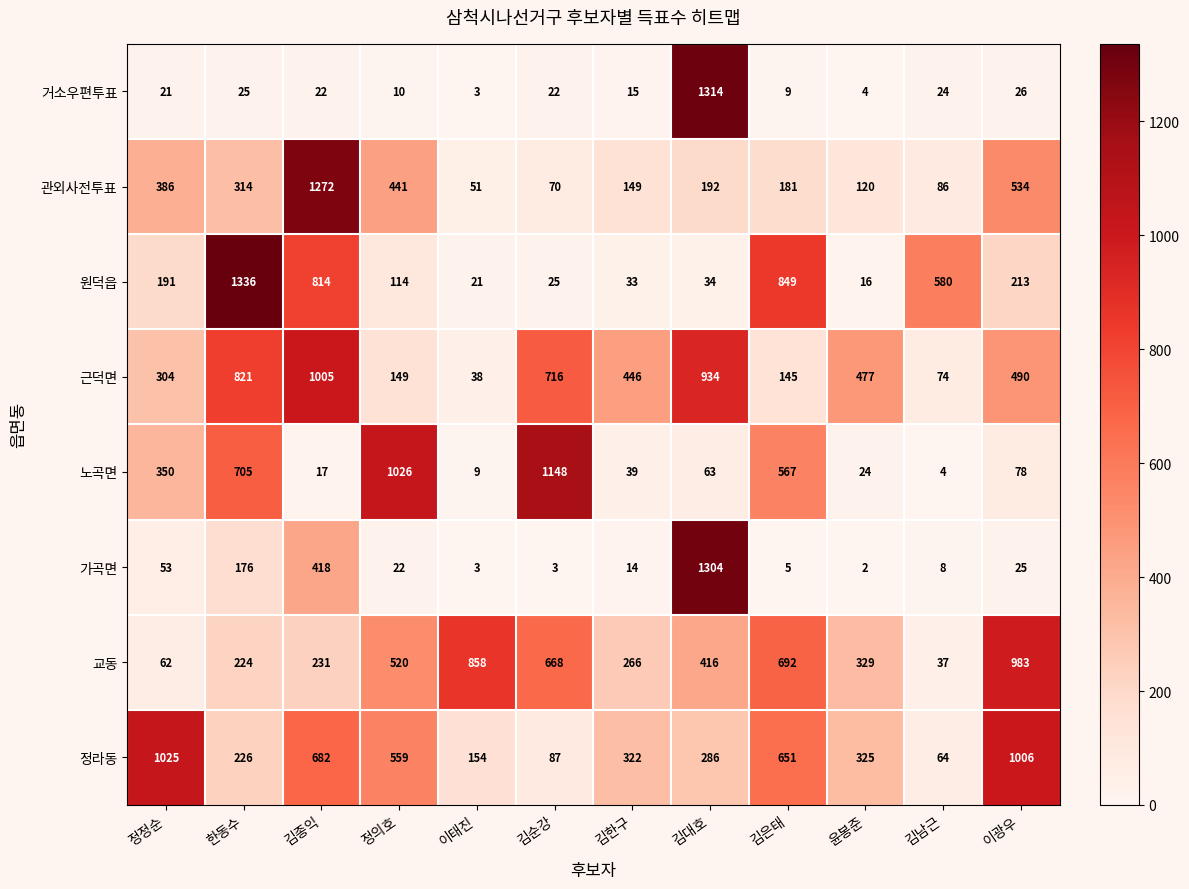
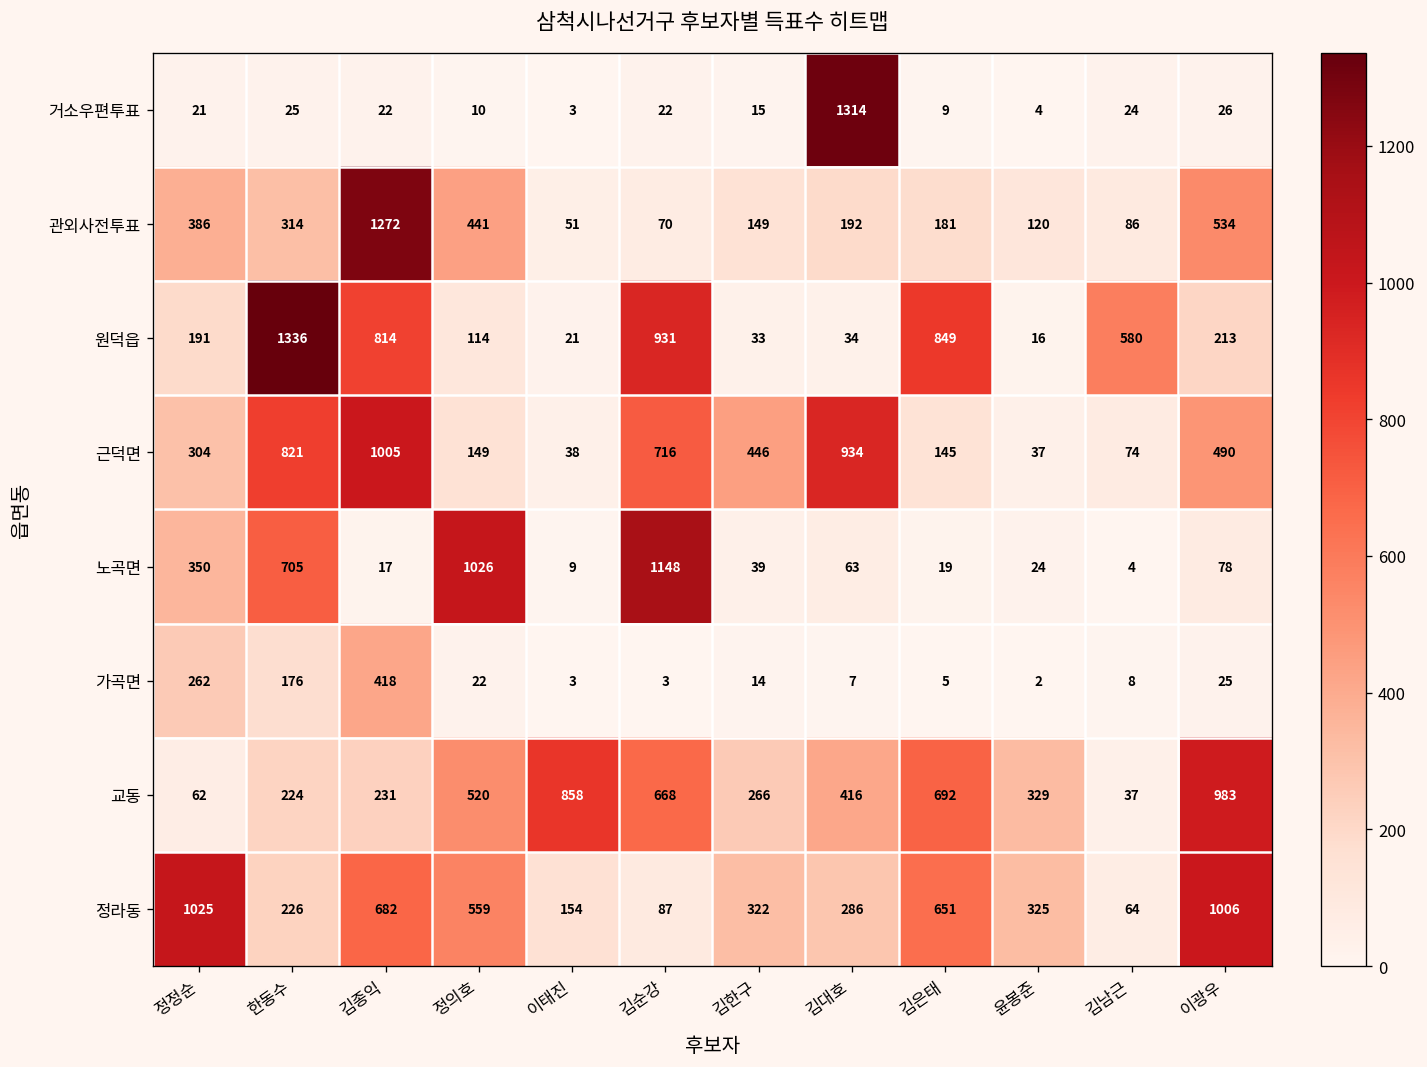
  {
    "거소우편투표": {
      "정정순": 21,
      "한동수": 25,
      "김종익": 22,
      "정의호": 10,
      "이태진": 3,
      "김순강": 22,
      "김한구": 15,
      "김대호": 1314,
      "김은태": 9,
      "윤봉준": 4,
      "김남근": 24,
      "이광우": 26
    },
    "관외사전투표": {
      "정정순": 386,
      "한동수": 314,
      "김종익": 1272,
      "정의호": 441,
      "이태진": 51,
      "김순강": 70,
      "김한구": 149,
      "김대호": 192,
      "김은태": 181,
      "윤봉준": 120,
      "김남근": 86,
      "이광우": 534
    },
    "원덕읍": {
      "정정순": 191,
      "한동수": 1336,
      "김종익": 814,
      "정의호": 114,
      "이태진": 21,
-     "김순강": 25,
+     "김순강": 931,
      "김한구": 33,
      "김대호": 34,
      "김은태": 849,
      "윤봉준": 16,
      "김남근": 580,
      "이광우": 213
    },
    "근덕면": {
      "정정순": 304,
      "한동수": 821,
      "김종익": 1005,
      "정의호": 149,
      "이태진": 38,
      "김순강": 716,
      "김한구": 446,
      "김대호": 934,
      "김은태": 145,
-     "윤봉준": 477,
+     "윤봉준": 37,
      "김남근": 74,
      "이광우": 490
    },
    "노곡면": {
      "정정순": 350,
      "한동수": 705,
      "김종익": 17,
      "정의호": 1026,
      "이태진": 9,
      "김순강": 1148,
      "김한구": 39,
      "김대호": 63,
-     "김은태": 567,
+     "김은태": 19,
      "윤봉준": 24,
      "김남근": 4,
      "이광우": 78
    },
    "가곡면": {
-     "정정순": 53,
+     "정정순": 262,
      "한동수": 176,
      "김종익": 418,
      "정의호": 22,
      "이태진": 3,
      "김순강": 3,
      "김한구": 14,
-     "김대호": 1304,
+     "김대호": 7,
      "김은태": 5,
      "윤봉준": 2,
      "김남근": 8,
      "이광우": 25
    },
    "교동": {
      "정정순": 62,
      "한동수": 224,
      "김종익": 231,
      "정의호": 520,
      "이태진": 858,
      "김순강": 668,
      "김한구": 266,
      "김대호": 416,
      "김은태": 692,
      "윤봉준": 329,
      "김남근": 37,
      "이광우": 983
    },
    "정라동": {
      "정정순": 1025,
      "한동수": 226,
      "김종익": 682,
      "정의호": 559,
      "이태진": 154,
      "김순강": 87,
      "김한구": 322,
      "김대호": 286,
      "김은태": 651,
      "윤봉준": 325,
      "김남근": 64,
      "이광우": 1006
    }
  }
